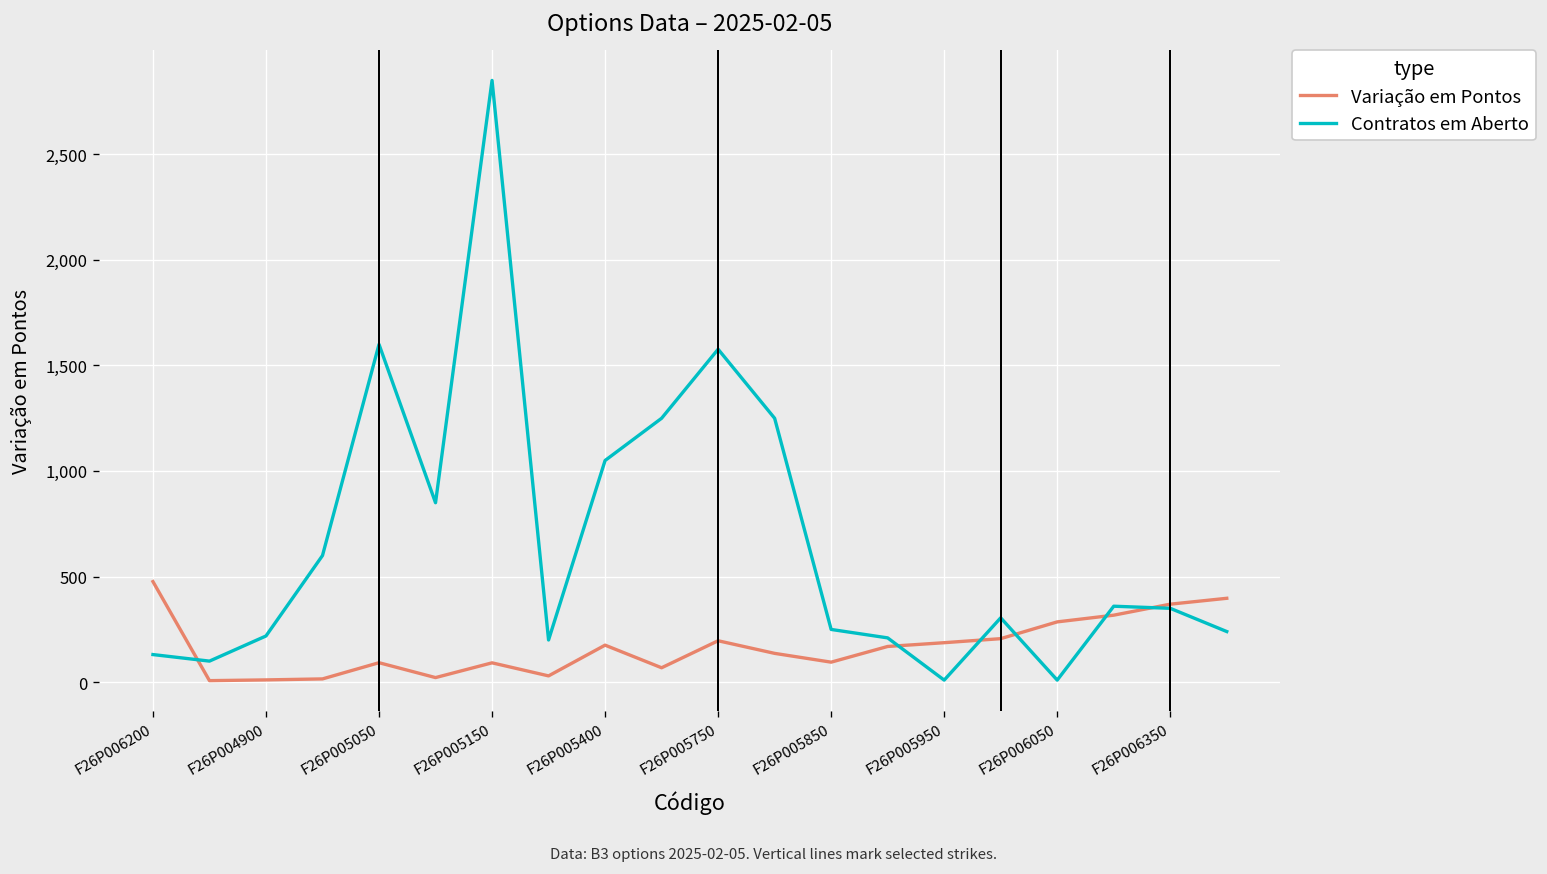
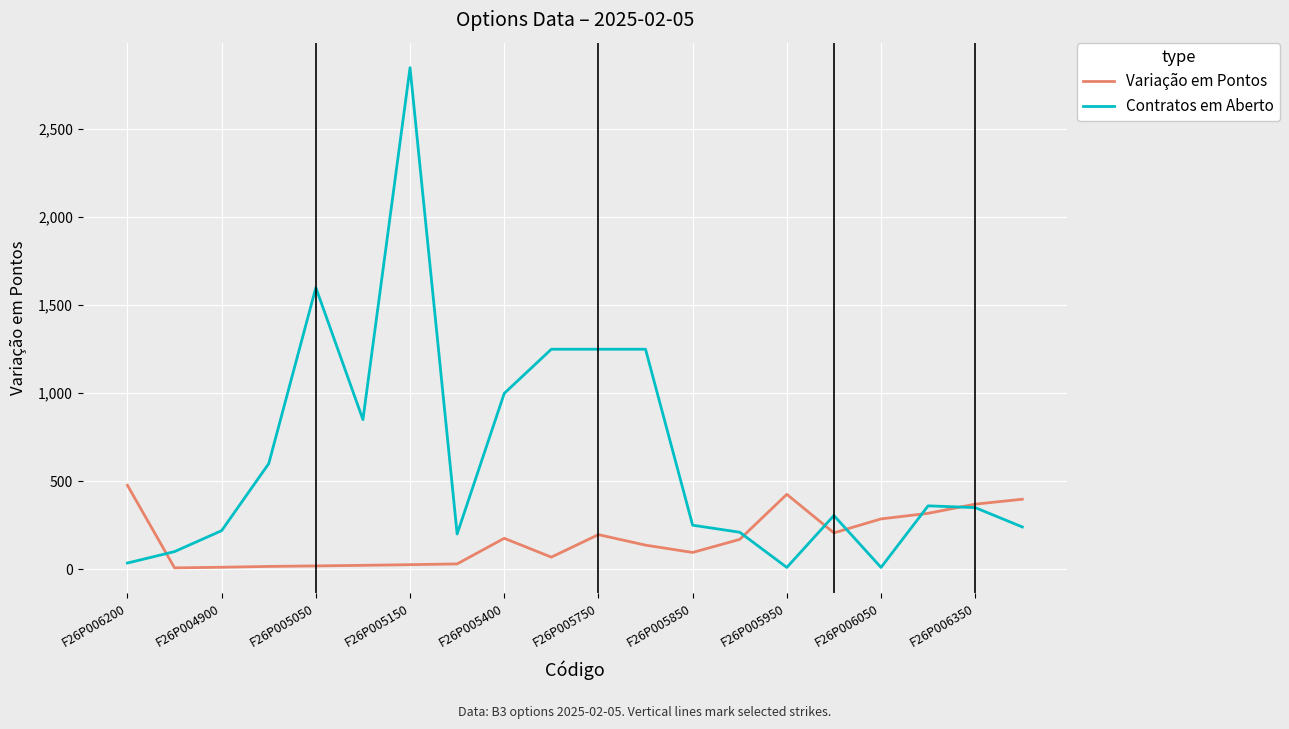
  {
    "Variação em Pontos": {
      "F26P006200": "480",
      "F26P004900": "10",
-     "F26P005050": "90",
-     "F26P005150": "90",
+     "F26P005050": "20",
+     "F26P005150": "30",
      "F26P005400": "180",
      "F26P005750": "200",
      "F26P005850": "100",
-     "F26P005950": "190",
+     "F26P005950": "430",
      "F26P006050": "290",
      "F26P006350": "370"
    },
    "Contratos em Aberto": {
-     "F26P006200": "130",
+     "F26P006200": "40",
      "F26P004900": "220",
      "F26P005050": "1,600",
      "F26P005150": "2,850",
-     "F26P005400": "1,050",
-     "F26P005750": "1,580",
+     "F26P005400": "1,000",
+     "F26P005750": "1,250",
      "F26P005850": "250",
      "F26P005950": "10",
      "F26P006050": "10",
      "F26P006350": "350"
    }
  }
